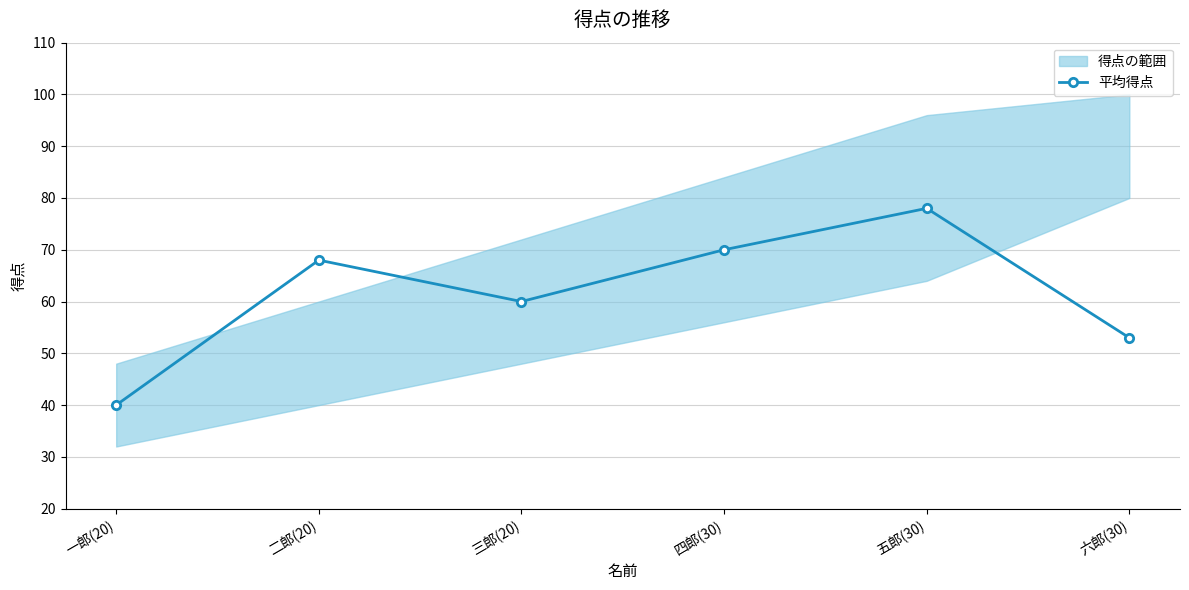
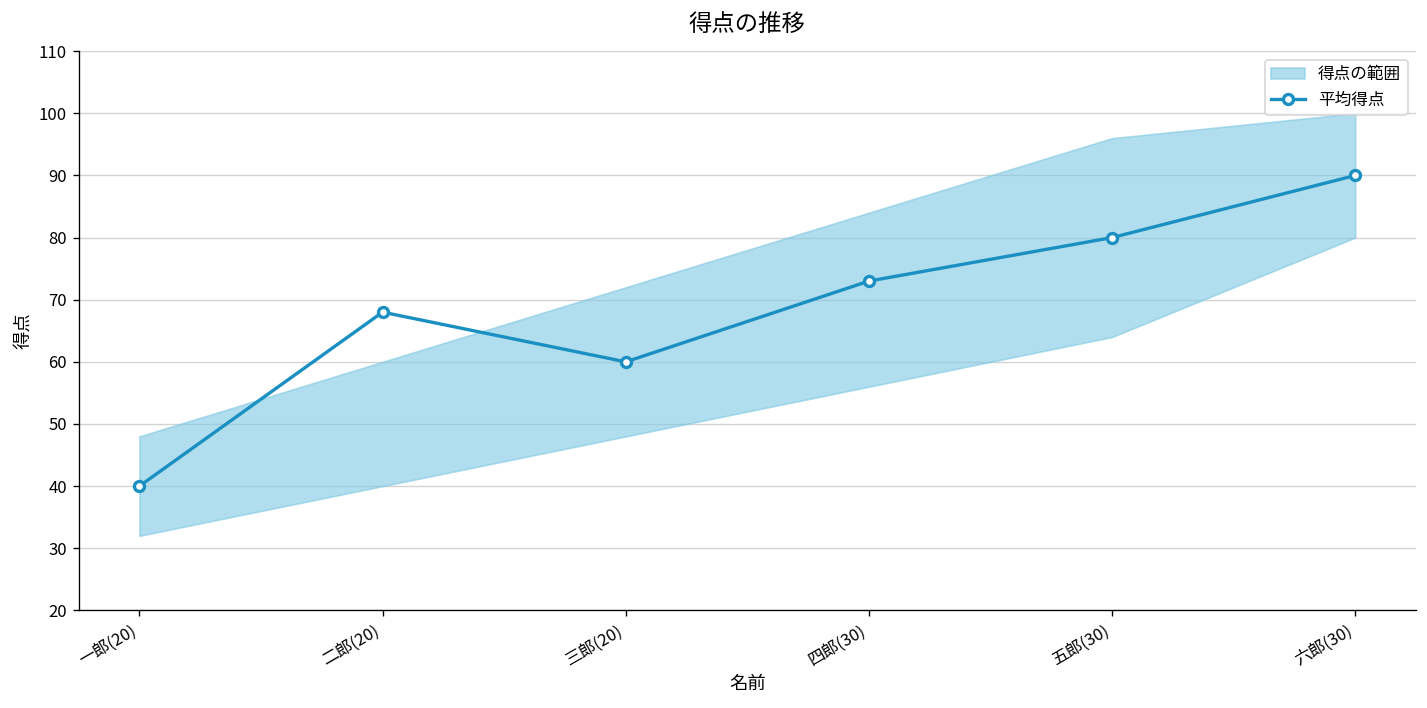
  {
    "平均得点": {
      "一郎(20)": 40,
      "二郎(20)": 68,
      "三郎(20)": 60,
-     "四郎(30)": 70,
-     "五郎(30)": 78,
-     "六郎(30)": 53
+     "四郎(30)": 73,
+     "五郎(30)": 80,
+     "六郎(30)": 90
    }
  }
